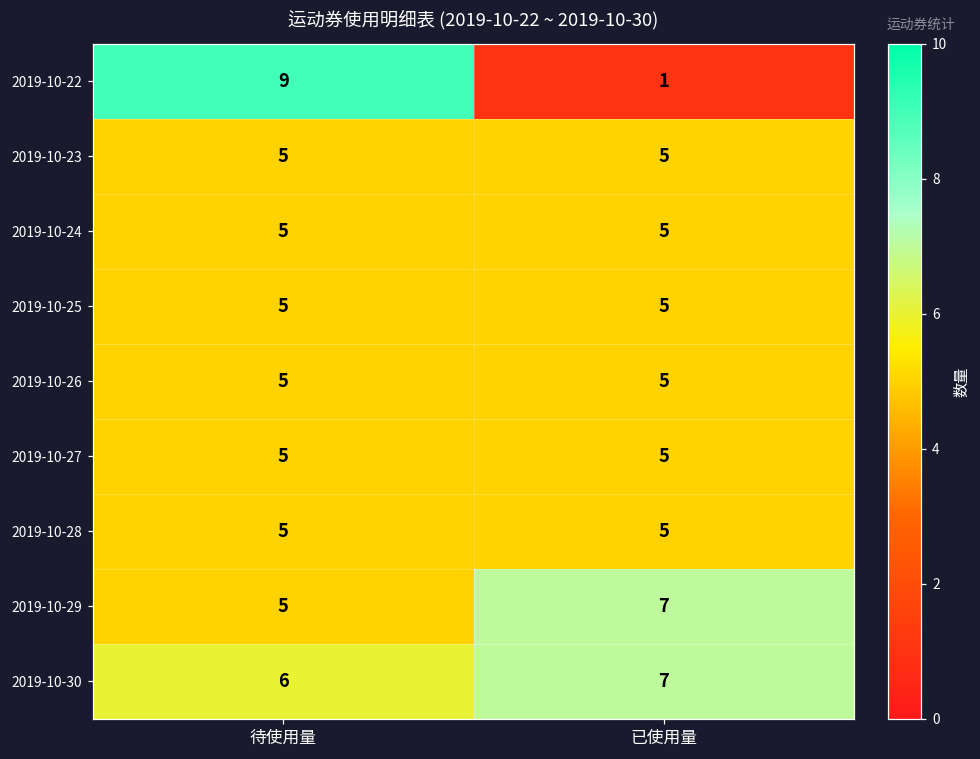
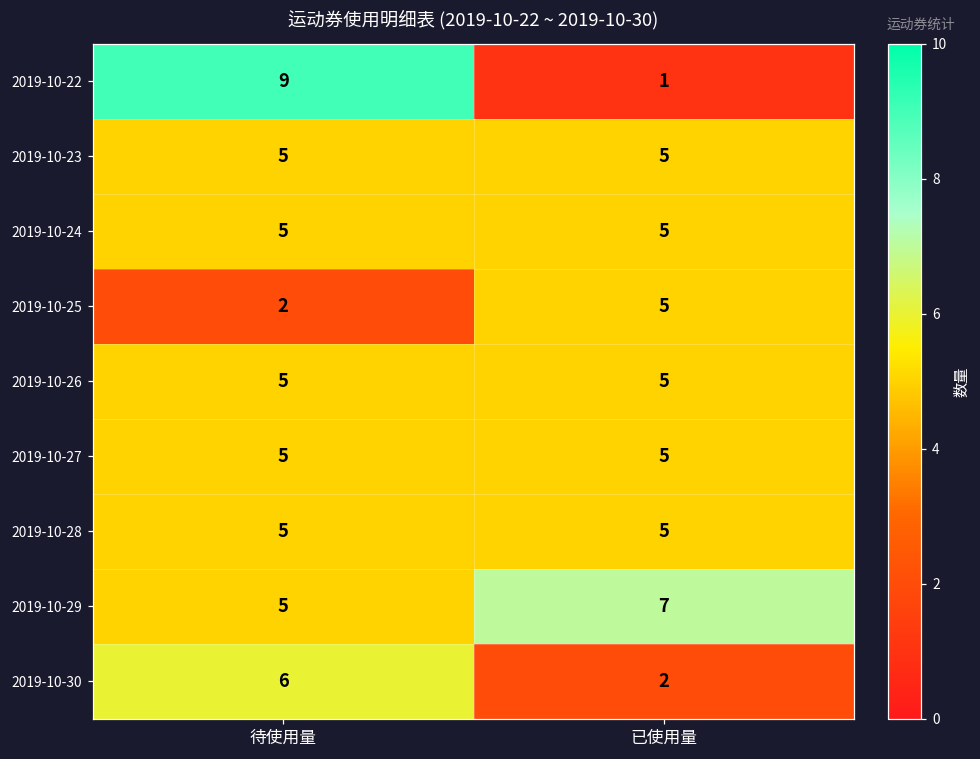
  {
    "2019-10-22": {
      "待使用量": 9,
      "已使用量": 1
    },
    "2019-10-23": {
      "待使用量": 5,
      "已使用量": 5
    },
    "2019-10-24": {
      "待使用量": 5,
      "已使用量": 5
    },
    "2019-10-25": {
-     "待使用量": 5,
+     "待使用量": 2,
      "已使用量": 5
    },
    "2019-10-26": {
      "待使用量": 5,
      "已使用量": 5
    },
    "2019-10-27": {
      "待使用量": 5,
      "已使用量": 5
    },
    "2019-10-28": {
      "待使用量": 5,
      "已使用量": 5
    },
    "2019-10-29": {
      "待使用量": 5,
      "已使用量": 7
    },
    "2019-10-30": {
      "待使用量": 6,
-     "已使用量": 7
+     "已使用量": 2
    }
  }
